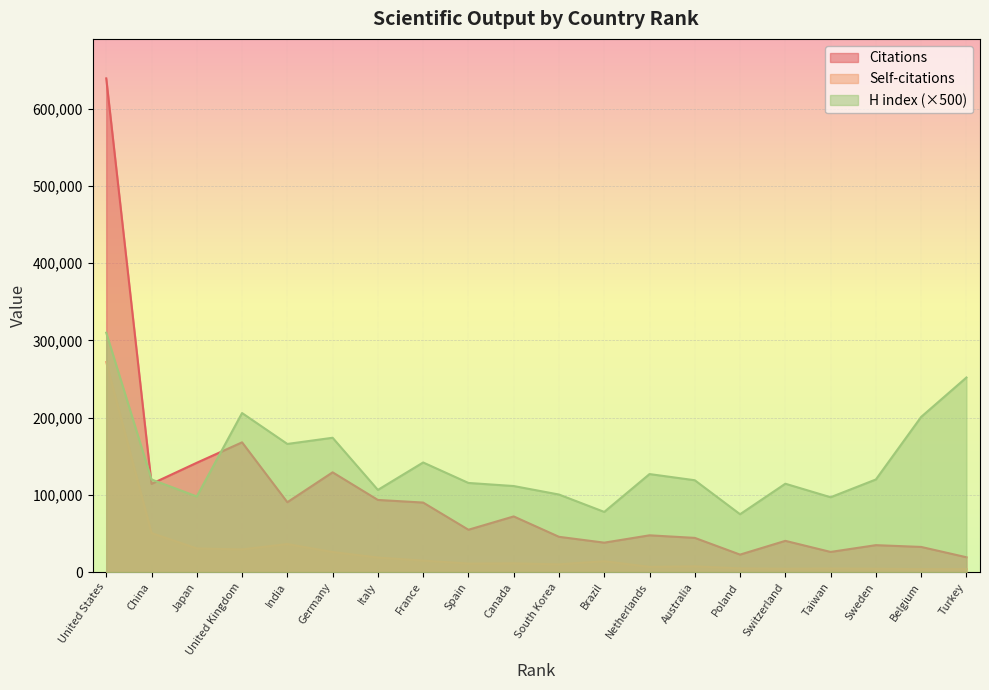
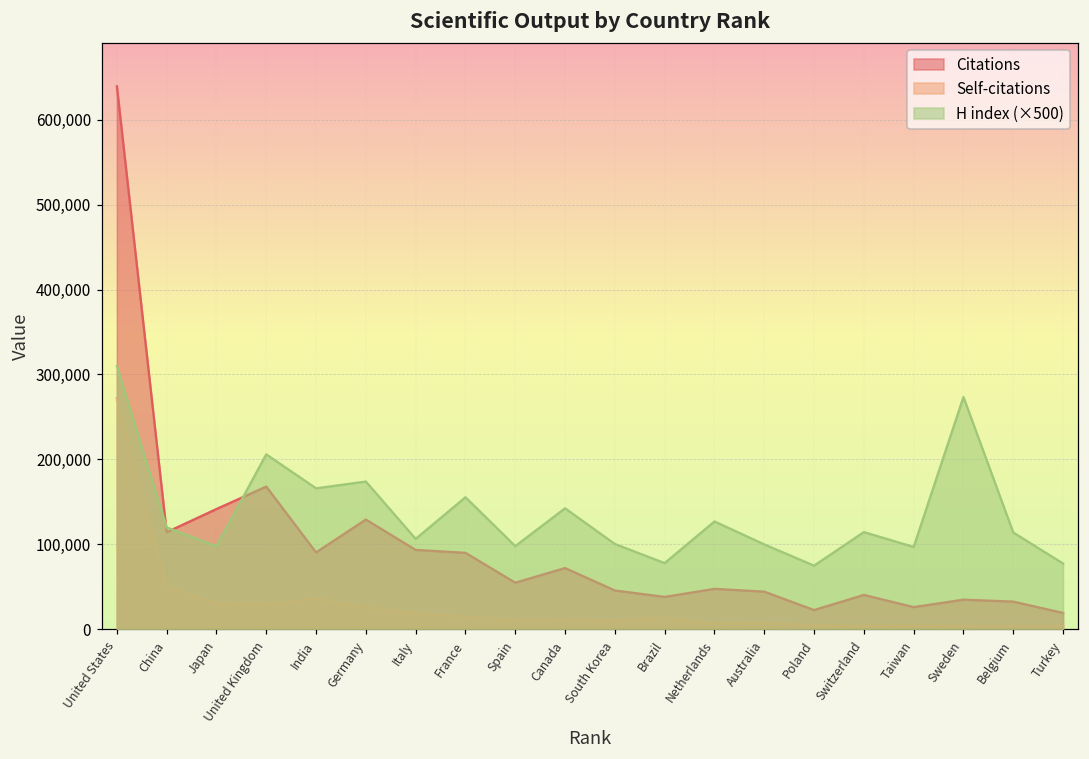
  {
    "H index (×500)": {
      "United States": "310,000",
      "China": "120,000",
      "Japan": "100,000",
      "United Kingdom": "210,000",
      "India": "170,000",
      "Germany": "170,000",
      "Italy": "110,000",
-     "France": "140,000",
-     "Spain": "120,000",
-     "Canada": "110,000",
+     "France": "160,000",
+     "Spain": "100,000",
+     "Canada": "140,000",
      "South Korea": "100,000",
      "Brazil": "80,000",
      "Netherlands": "130,000",
-     "Australia": "120,000",
+     "Australia": "100,000",
      "Poland": "80,000",
      "Switzerland": "110,000",
      "Taiwan": "100,000",
-     "Sweden": "120,000",
-     "Belgium": "200,000",
-     "Turkey": "250,000"
+     "Sweden": "270,000",
+     "Belgium": "110,000",
+     "Turkey": "80,000"
    }
  }
